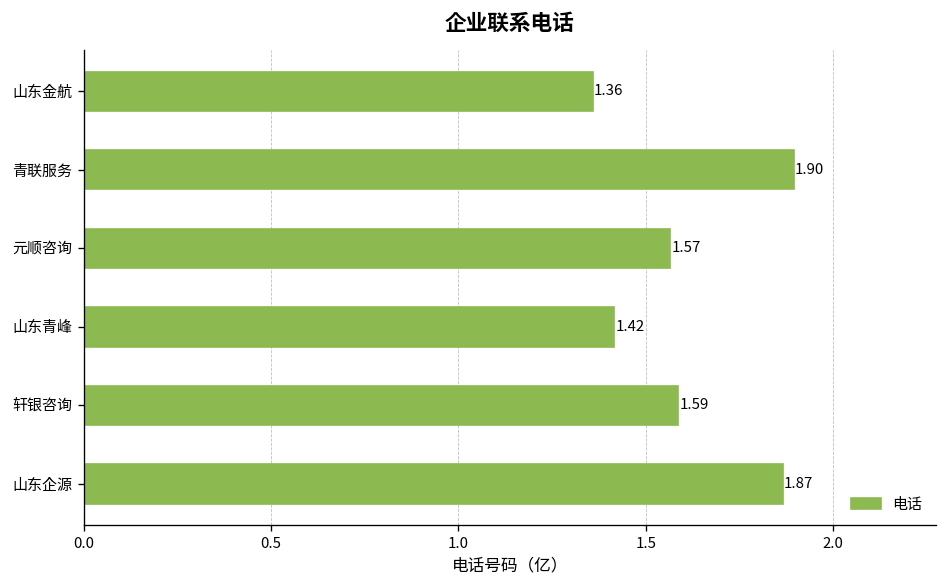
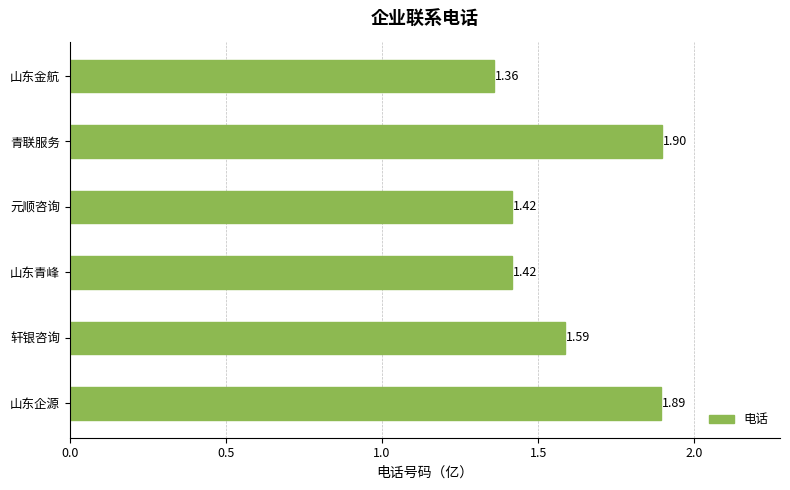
  {
    "山东金航": 1.36,
    "青联服务": 1.90,
-   "元顺咨询": 1.57,
+   "元顺咨询": 1.42,
    "山东青峰": 1.42,
    "轩银咨询": 1.59,
-   "山东企源": 1.87
+   "山东企源": 1.89
  }
